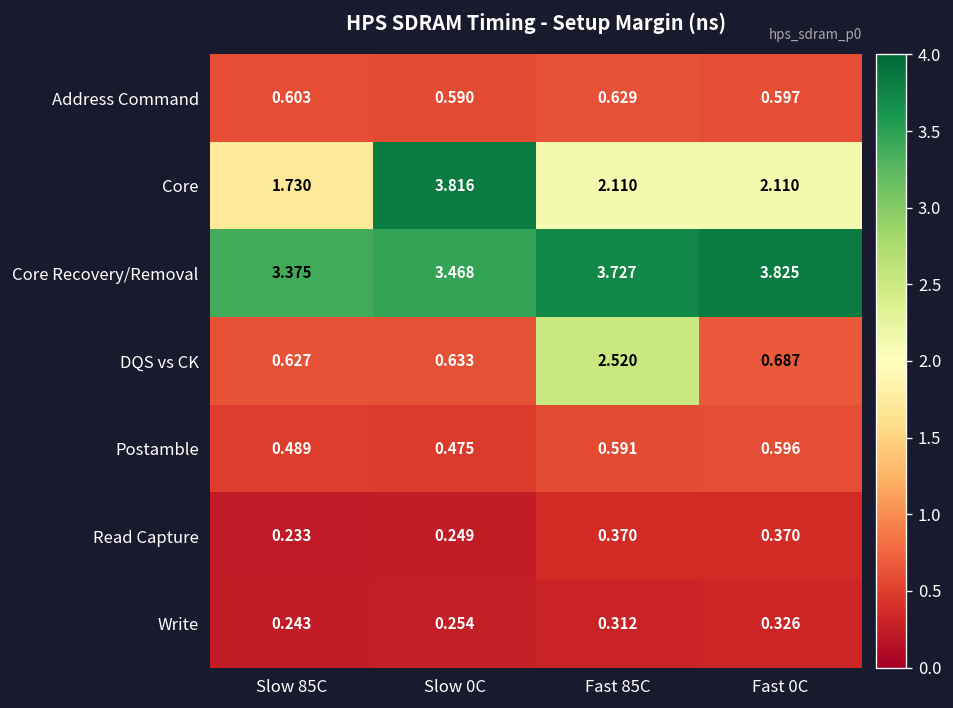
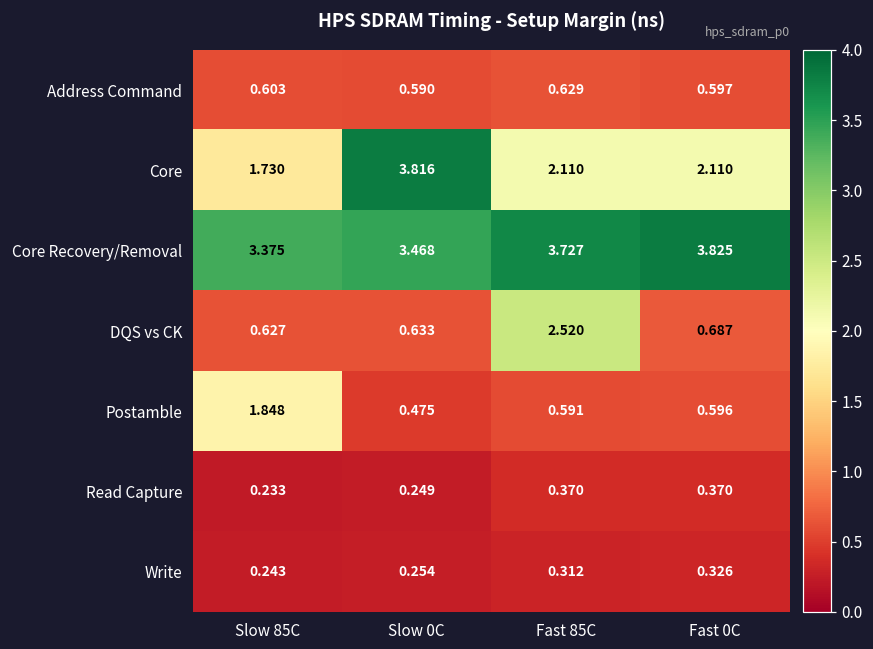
  {
    "Address Command": {
      "Slow 85C": 0.603,
      "Slow 0C": 0.590,
      "Fast 85C": 0.629,
      "Fast 0C": 0.597
    },
    "Core": {
      "Slow 85C": 1.730,
      "Slow 0C": 3.816,
      "Fast 85C": 2.110,
      "Fast 0C": 2.110
    },
    "Core Recovery/Removal": {
      "Slow 85C": 3.375,
      "Slow 0C": 3.468,
      "Fast 85C": 3.727,
      "Fast 0C": 3.825
    },
    "DQS vs CK": {
      "Slow 85C": 0.627,
      "Slow 0C": 0.633,
      "Fast 85C": 2.520,
      "Fast 0C": 0.687
    },
    "Postamble": {
-     "Slow 85C": 0.489,
+     "Slow 85C": 1.848,
      "Slow 0C": 0.475,
      "Fast 85C": 0.591,
      "Fast 0C": 0.596
    },
    "Read Capture": {
      "Slow 85C": 0.233,
      "Slow 0C": 0.249,
      "Fast 85C": 0.370,
      "Fast 0C": 0.370
    },
    "Write": {
      "Slow 85C": 0.243,
      "Slow 0C": 0.254,
      "Fast 85C": 0.312,
      "Fast 0C": 0.326
    }
  }
